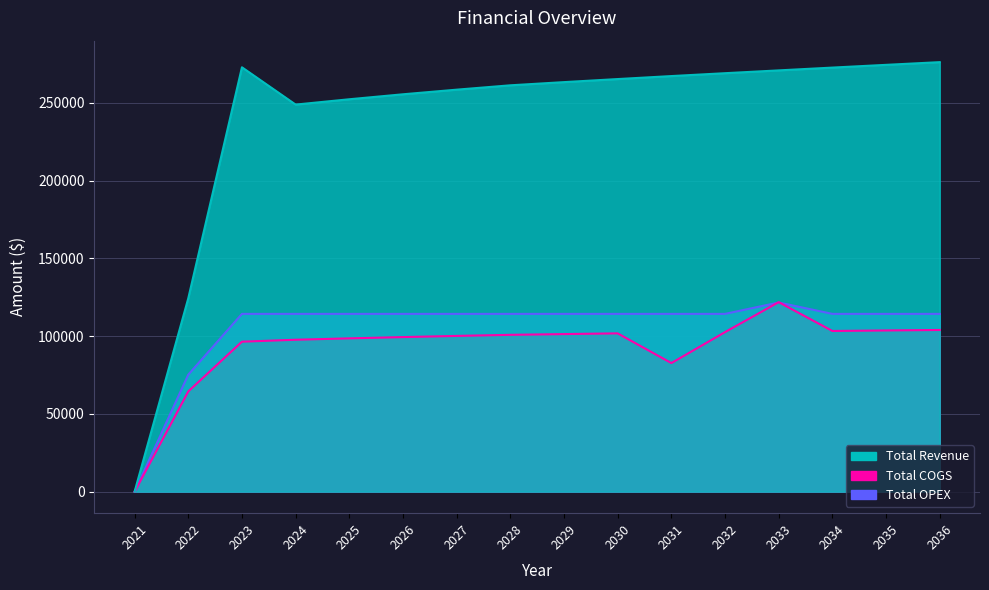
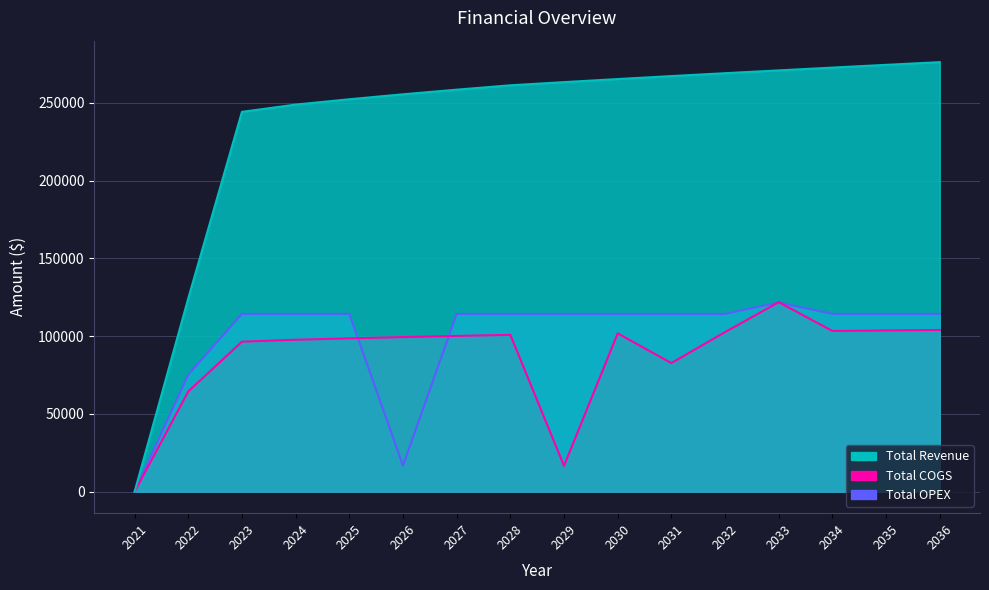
  {
    "Total OPEX": {
      "2022": 75000,
      "2023": 114000,
      "2024": 114000,
      "2025": 114000,
-     "2026": 114000,
+     "2026": 17000,
      "2027": 114000,
      "2028": 114000,
      "2029": 114000,
      "2030": 114000,
      "2031": 114000,
      "2032": 114000,
      "2034": 114000,
      "2035": 114000,
      "2036": 114000
    },
    "Total COGS": {
      "2022": 64000,
      "2023": 96000,
      "2024": 98000,
      "2025": 99000,
      "2026": 99000,
      "2027": 100000,
      "2028": 101000,
-     "2029": 101000,
+     "2029": 17000,
      "2030": 102000,
      "2031": 83000,
      "2032": 103000,
      "2034": 103000,
      "2035": 104000,
      "2036": 104000
    },
    "Total Revenue": {
      "2022": 124000,
-     "2023": 273000,
+     "2023": 244000,
      "2024": 249000,
      "2025": 252000,
      "2026": 255000,
      "2027": 258000,
      "2028": 261000,
      "2029": 263000,
      "2030": 265000,
      "2031": 267000,
      "2032": 269000,
      "2033": 271000,
      "2034": 273000,
      "2035": 274000,
      "2036": 276000
    }
  }
